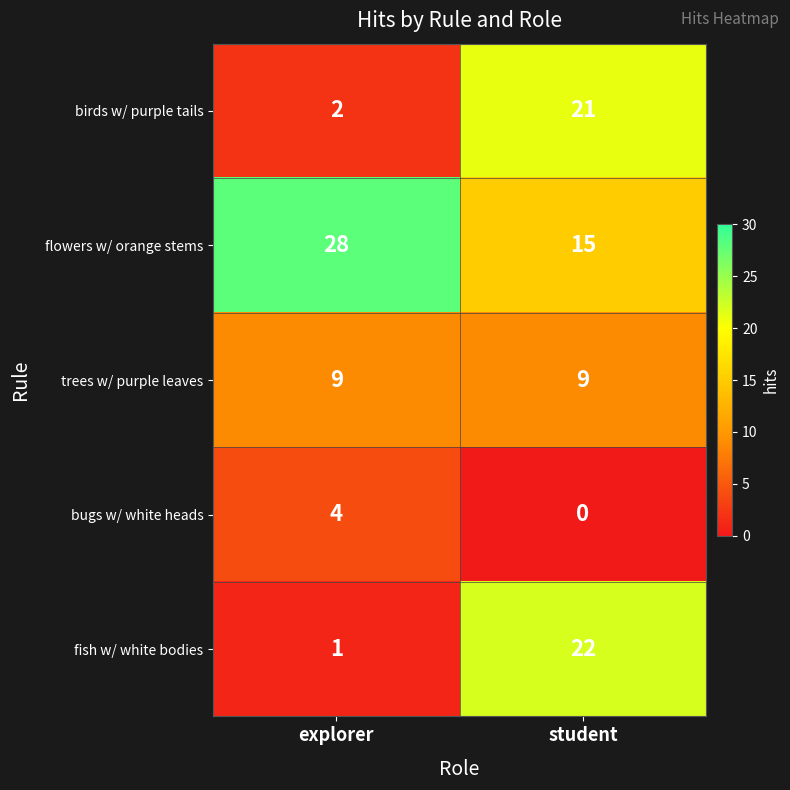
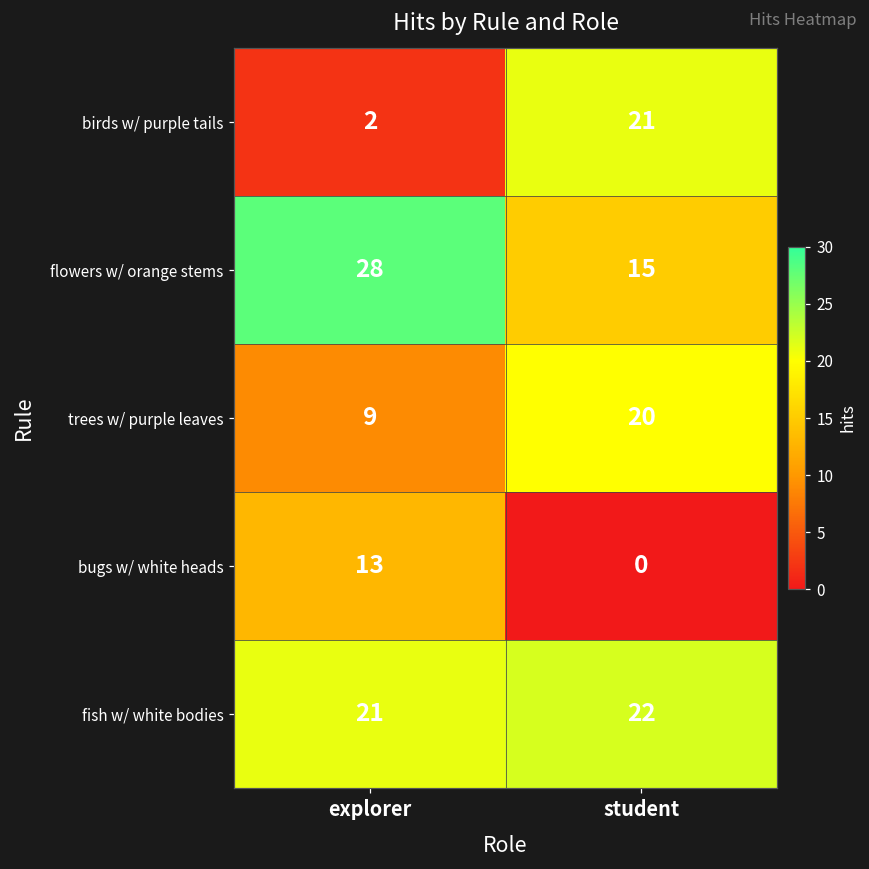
  {
    "birds w/ purple tails": {
      "explorer": 2,
      "student": 21
    },
    "flowers w/ orange stems": {
      "explorer": 28,
      "student": 15
    },
    "trees w/ purple leaves": {
      "explorer": 9,
-     "student": 9
+     "student": 20
    },
    "bugs w/ white heads": {
-     "explorer": 4,
+     "explorer": 13,
      "student": 0
    },
    "fish w/ white bodies": {
-     "explorer": 1,
+     "explorer": 21,
      "student": 22
    }
  }
